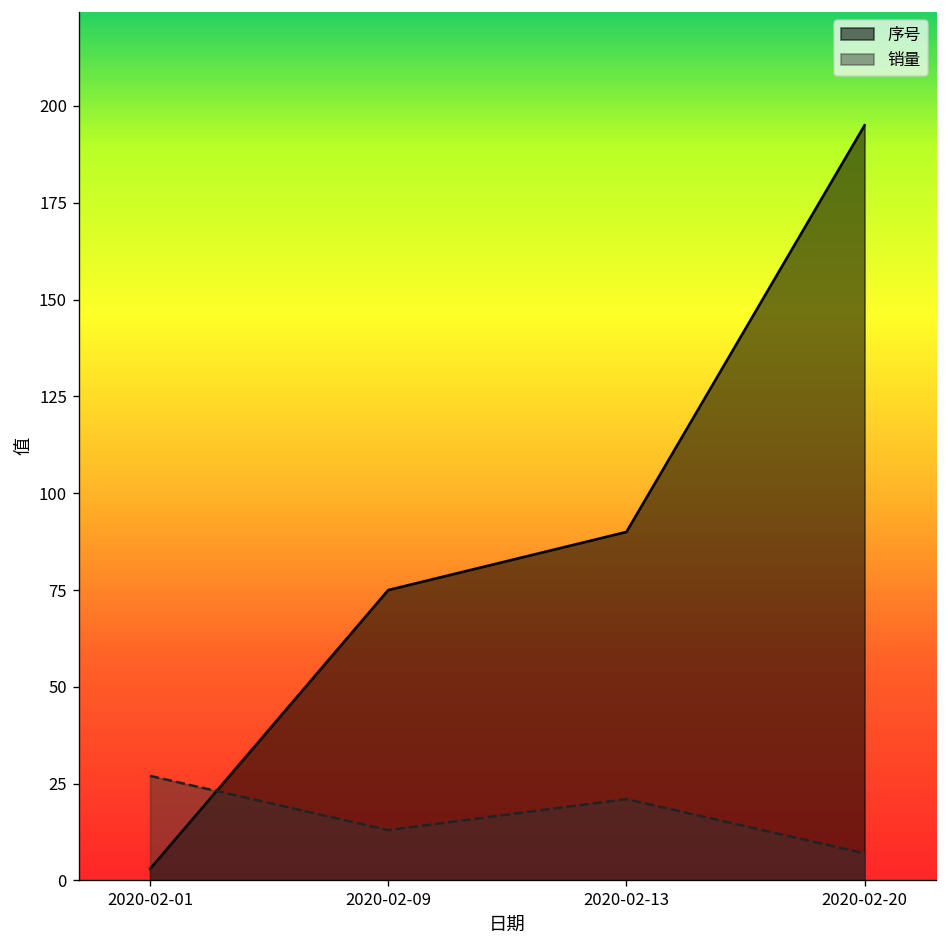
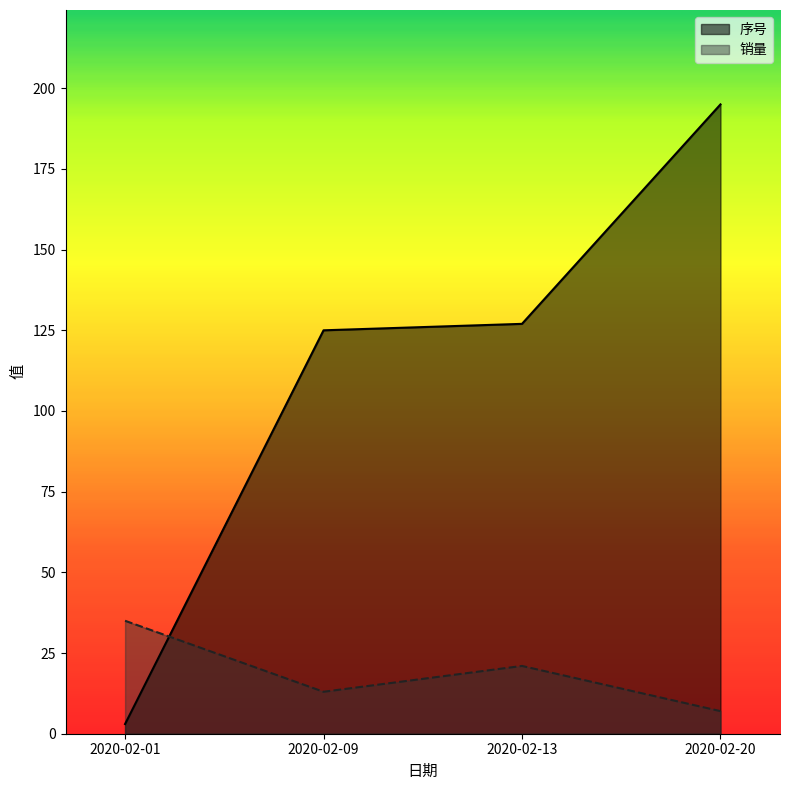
  {
    "序号": {
      "2020-02-01": 3,
-     "2020-02-09": 75,
-     "2020-02-13": 90,
+     "2020-02-09": 125,
+     "2020-02-13": 127,
      "2020-02-20": 195
    },
    "销量": {
-     "2020-02-01": 27,
+     "2020-02-01": 35,
      "2020-02-09": 13,
      "2020-02-13": 21,
      "2020-02-20": 7
    }
  }
